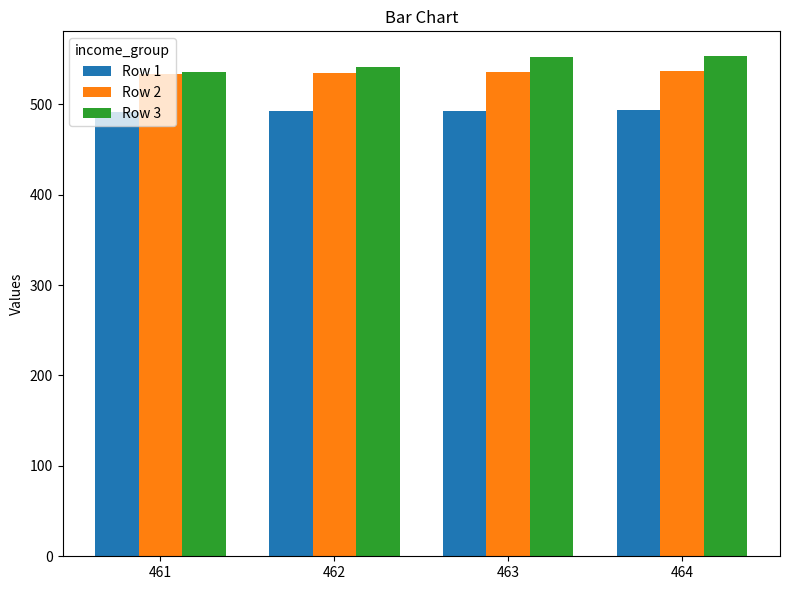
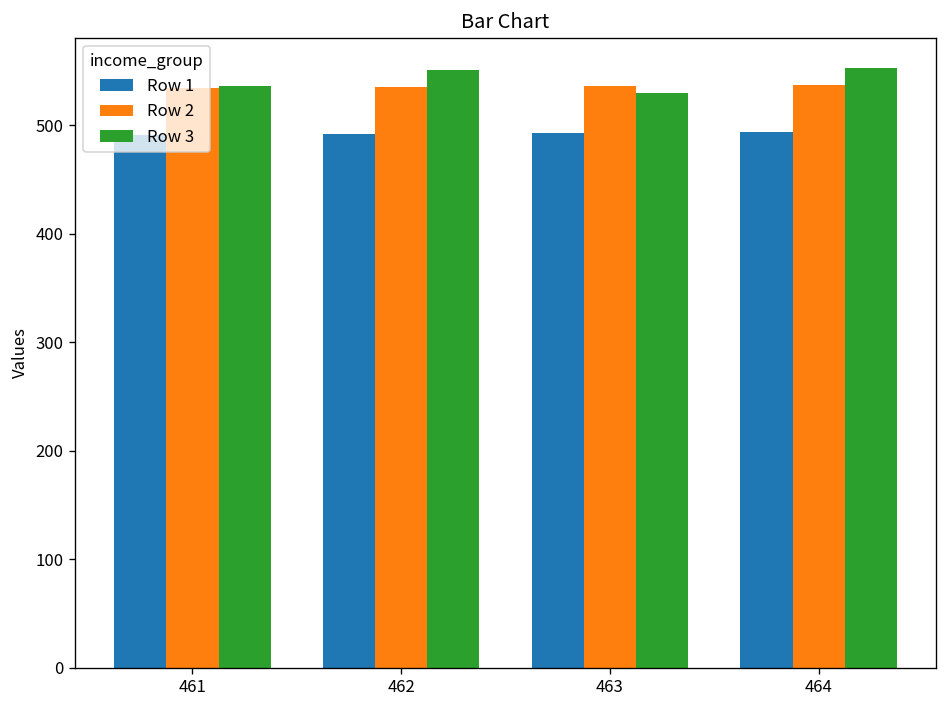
  {
    "Row 1": {
      "462": 490,
      "463": 490,
      "464": 490
    },
    "Row 2": {
      "462": 540,
      "463": 540,
      "464": 540
    },
    "Row 3": {
      "461": 540,
-     "462": 540,
-     "463": 550,
+     "462": 550,
+     "463": 530,
      "464": 550
    }
  }
